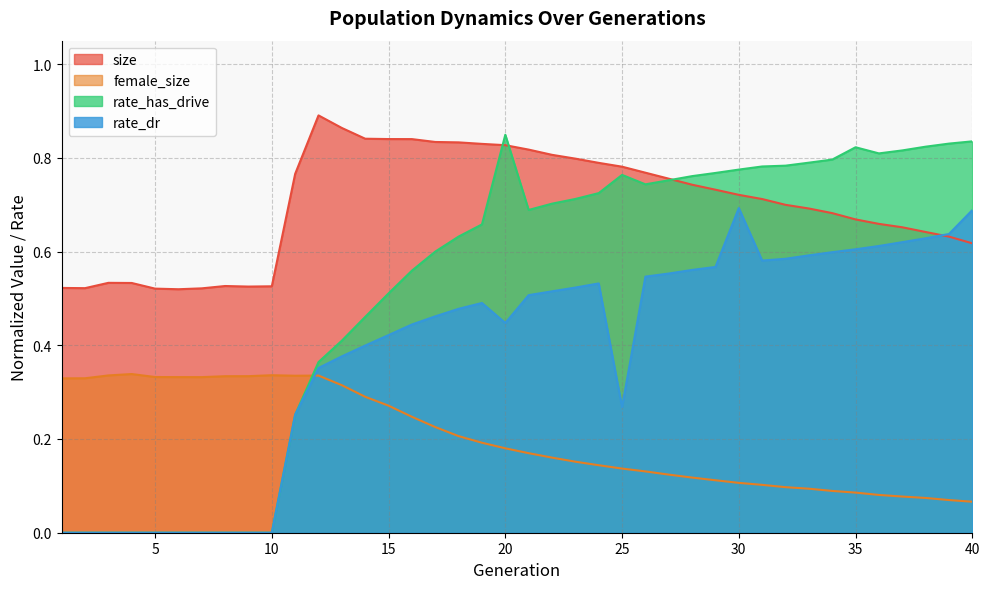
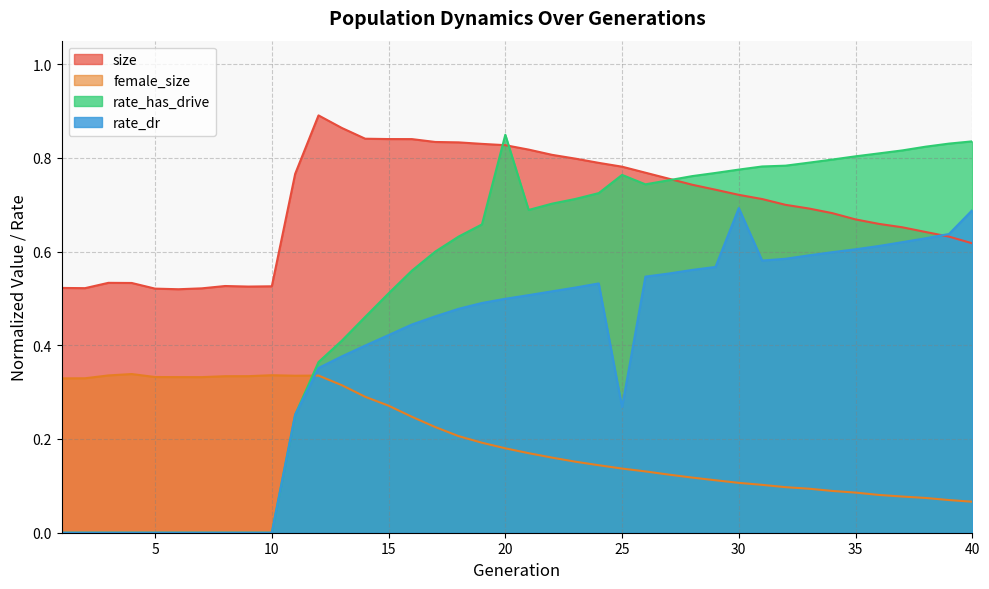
  {
    "rate_has_drive": {
      "15": 0.51,
      "20": 0.85,
      "25": 0.76,
      "30": 0.77,
-     "35": 0.82,
+     "35": 0.80,
      "40": 0.84
    },
    "rate_dr": {
      "15": 0.42,
-     "20": 0.45,
+     "20": 0.50,
      "25": 0.27,
      "30": 0.69,
      "35": 0.60,
      "40": 0.69
    }
  }
